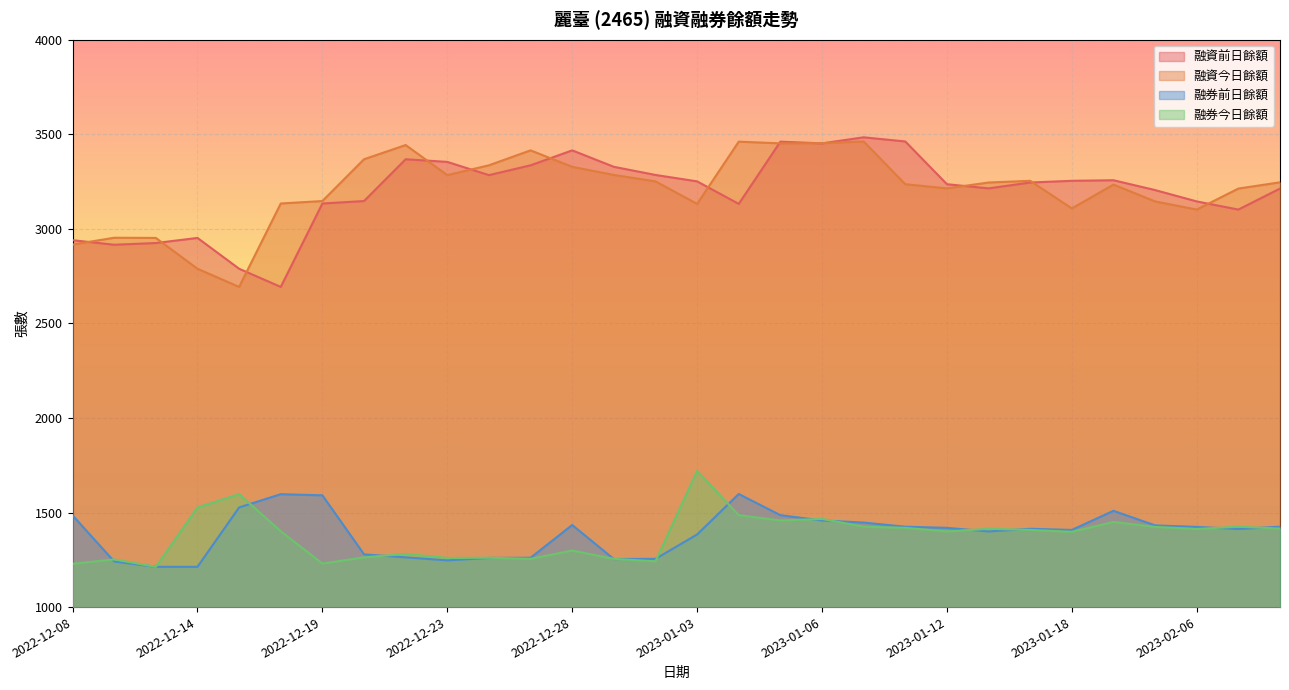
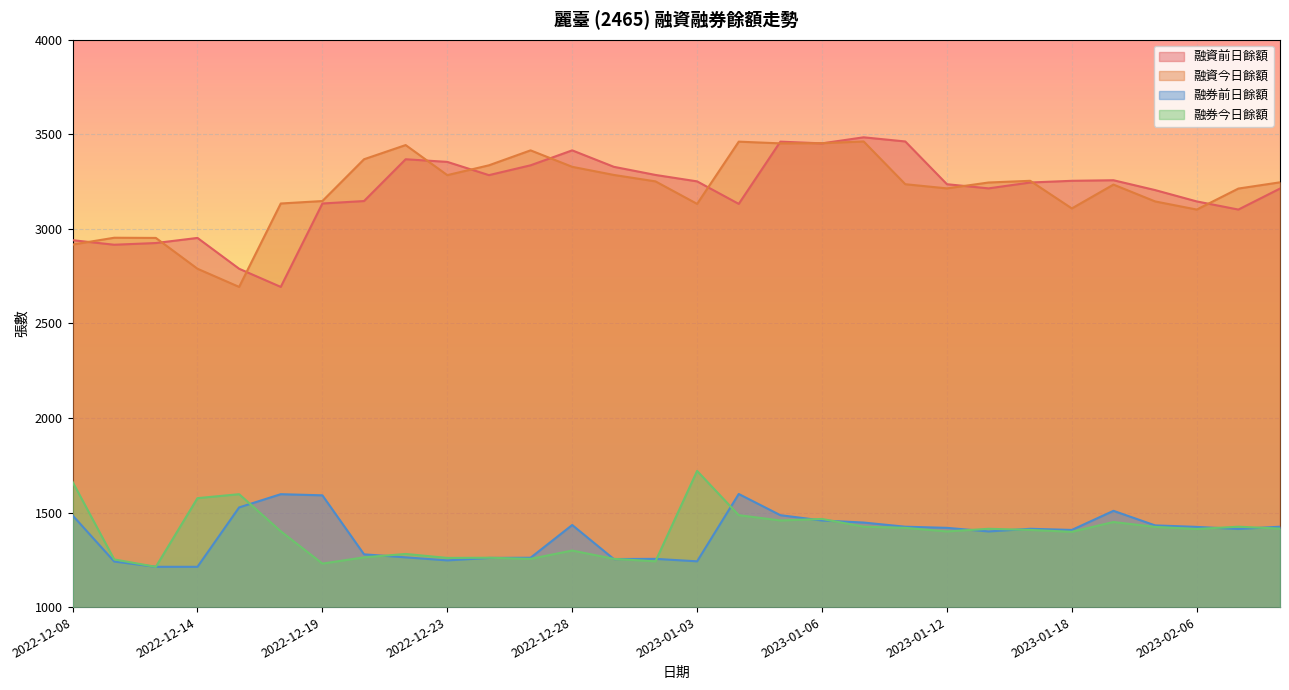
  {
    "融券前日餘額": {
      "2022-12-08": 1490,
      "2022-12-14": 1210,
      "2022-12-19": 1590,
      "2022-12-28": 1430,
-     "2023-01-03": 1380,
+     "2023-01-03": 1240,
      "2023-01-12": 1420
    },
    "融券今日餘額": {
-     "2022-12-08": 1230,
-     "2022-12-14": 1530,
+     "2022-12-08": 1660,
+     "2022-12-14": 1580,
      "2022-12-19": 1230,
      "2022-12-28": 1300,
      "2023-01-03": 1720,
      "2023-01-12": 1400
    }
  }
